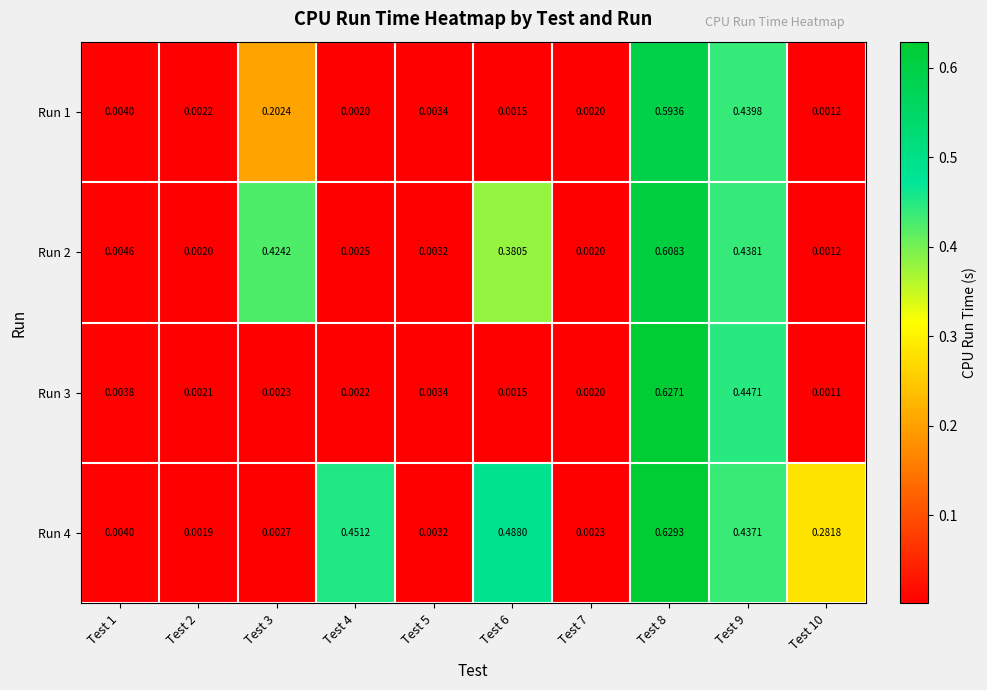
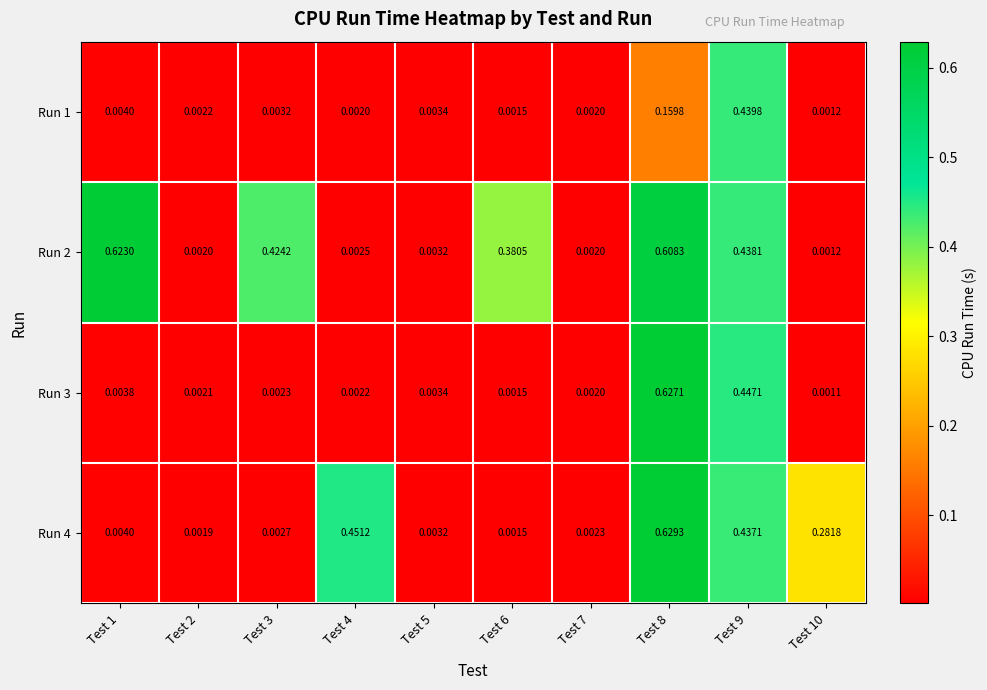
  {
    "Run 1": {
      "Test 1": 0.0040,
      "Test 2": 0.0022,
-     "Test 3": 0.2024,
+     "Test 3": 0.0032,
      "Test 4": 0.0020,
      "Test 5": 0.0034,
      "Test 6": 0.0015,
      "Test 7": 0.0020,
-     "Test 8": 0.5936,
+     "Test 8": 0.1598,
      "Test 9": 0.4398,
      "Test 10": 0.0012
    },
    "Run 2": {
-     "Test 1": 0.0046,
+     "Test 1": 0.6230,
      "Test 2": 0.0020,
      "Test 3": 0.4242,
      "Test 4": 0.0025,
      "Test 5": 0.0032,
      "Test 6": 0.3805,
      "Test 7": 0.0020,
      "Test 8": 0.6083,
      "Test 9": 0.4381,
      "Test 10": 0.0012
    },
    "Run 3": {
      "Test 1": 0.0038,
      "Test 2": 0.0021,
      "Test 3": 0.0023,
      "Test 4": 0.0022,
      "Test 5": 0.0034,
      "Test 6": 0.0015,
      "Test 7": 0.0020,
      "Test 8": 0.6271,
      "Test 9": 0.4471,
      "Test 10": 0.0011
    },
    "Run 4": {
      "Test 1": 0.0040,
      "Test 2": 0.0019,
      "Test 3": 0.0027,
      "Test 4": 0.4512,
      "Test 5": 0.0032,
-     "Test 6": 0.4880,
+     "Test 6": 0.0015,
      "Test 7": 0.0023,
      "Test 8": 0.6293,
      "Test 9": 0.4371,
      "Test 10": 0.2818
    }
  }
